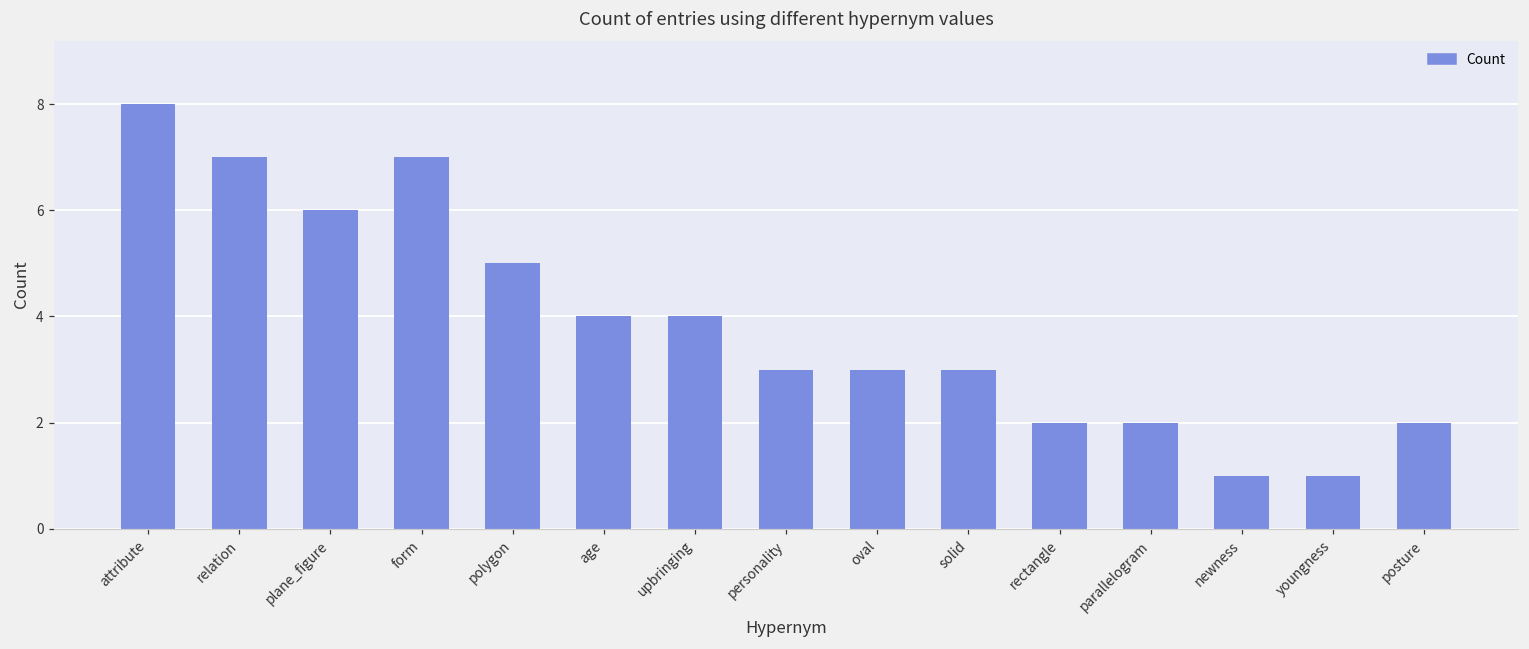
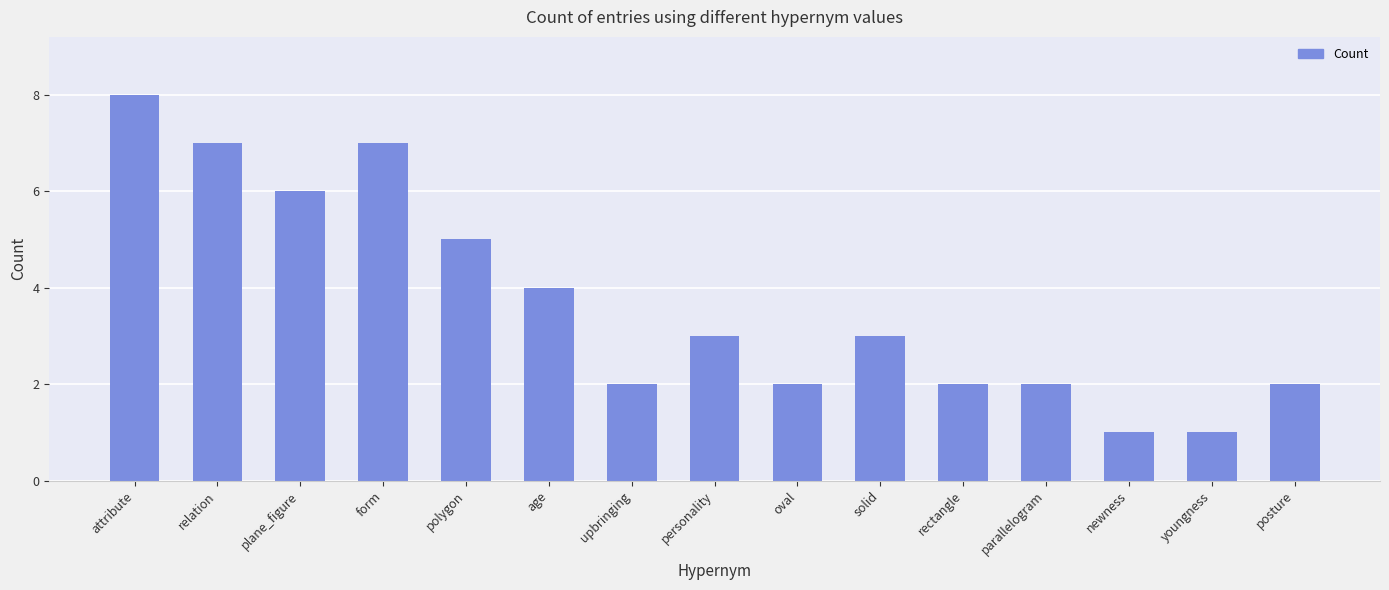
  {
    "attribute": 8,
    "relation": 7,
    "plane_figure": 6,
    "form": 7,
    "polygon": 5,
    "age": 4,
-   "upbringing": 4,
+   "upbringing": 2,
    "personality": 3,
-   "oval": 3,
+   "oval": 2,
    "solid": 3,
    "rectangle": 2,
    "parallelogram": 2,
    "newness": 1,
    "youngness": 1,
    "posture": 2
  }
